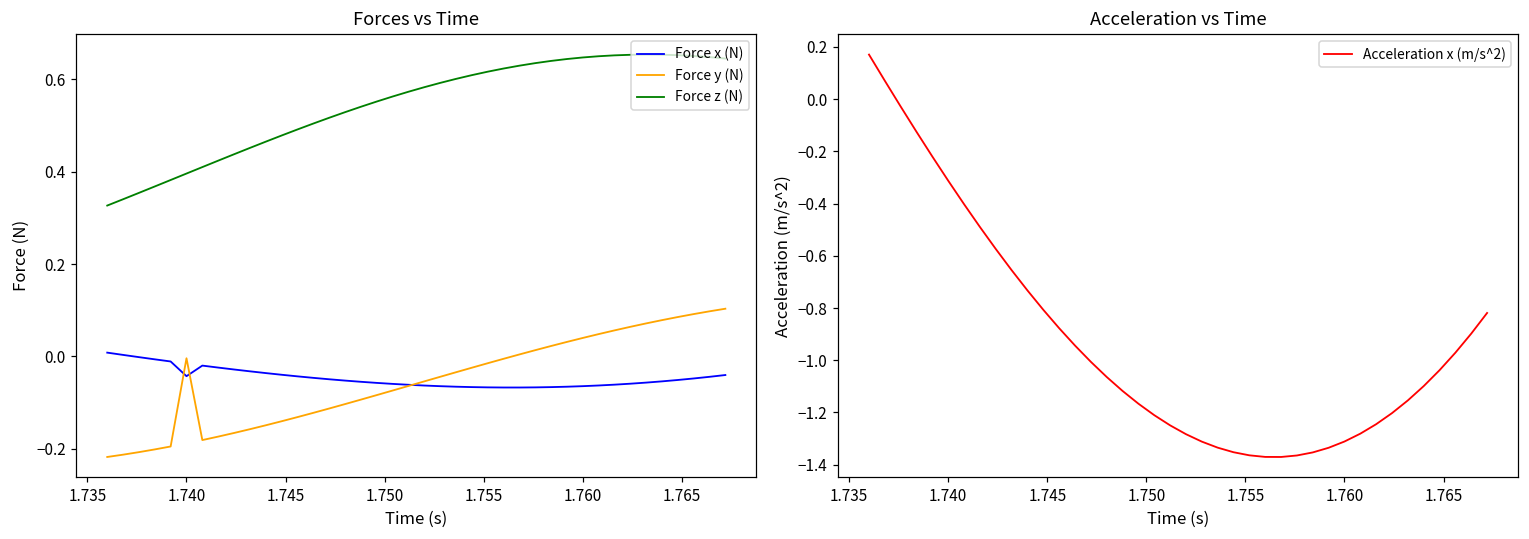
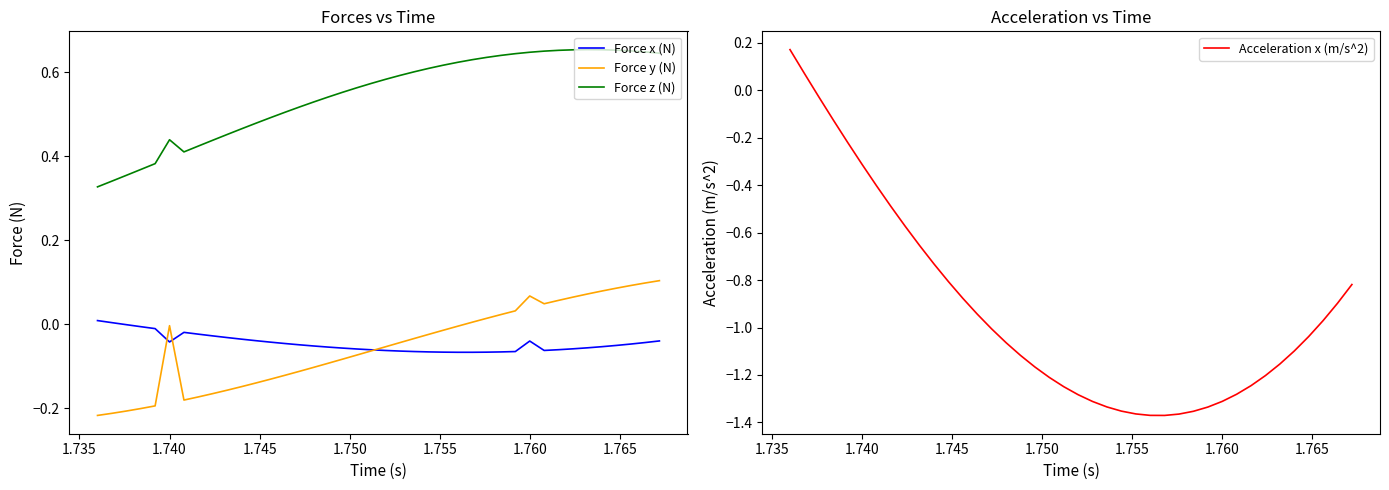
  {
    "Forces vs Time": {
      "Force x (N)": {
        "1.740": -0.04,
-       "1.760": -0.06
+       "1.760": -0.04
      },
      "Force y (N)": {
        "1.740": 0.00,
-       "1.760": 0.04
+       "1.760": 0.07
      },
      "Force z (N)": {
-       "1.740": 0.40,
+       "1.740": 0.44,
        "1.760": 0.65
      }
    },
    "Acceleration vs Time": {
      "1.740": -0.31,
      "1.760": -1.31
    }
  }
